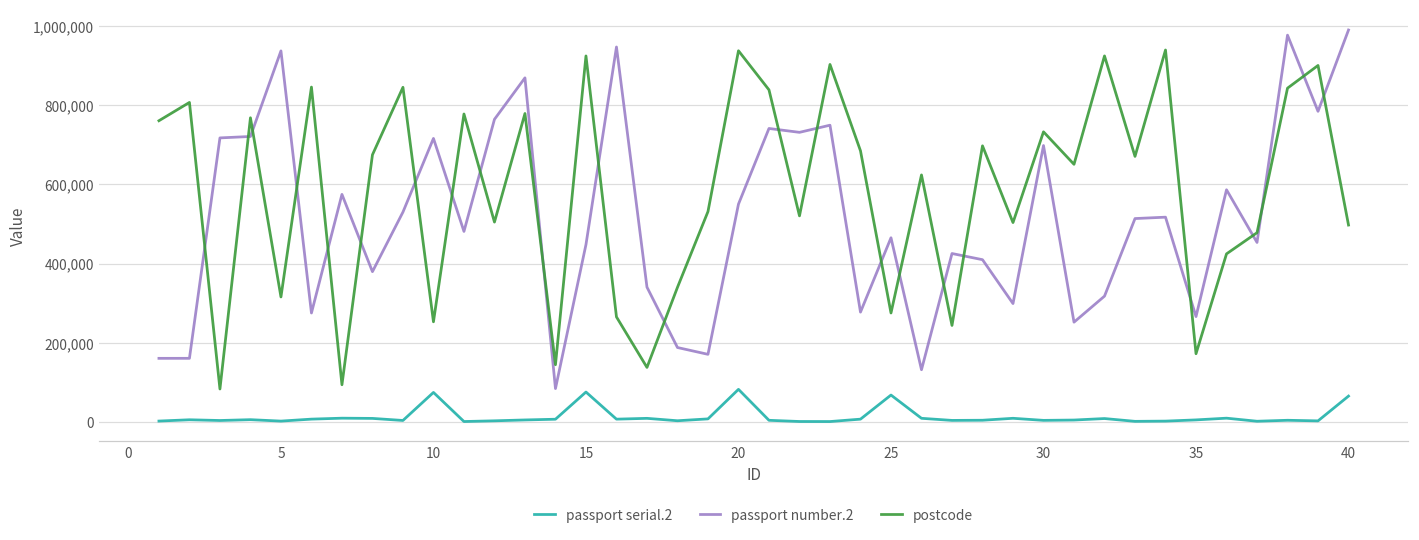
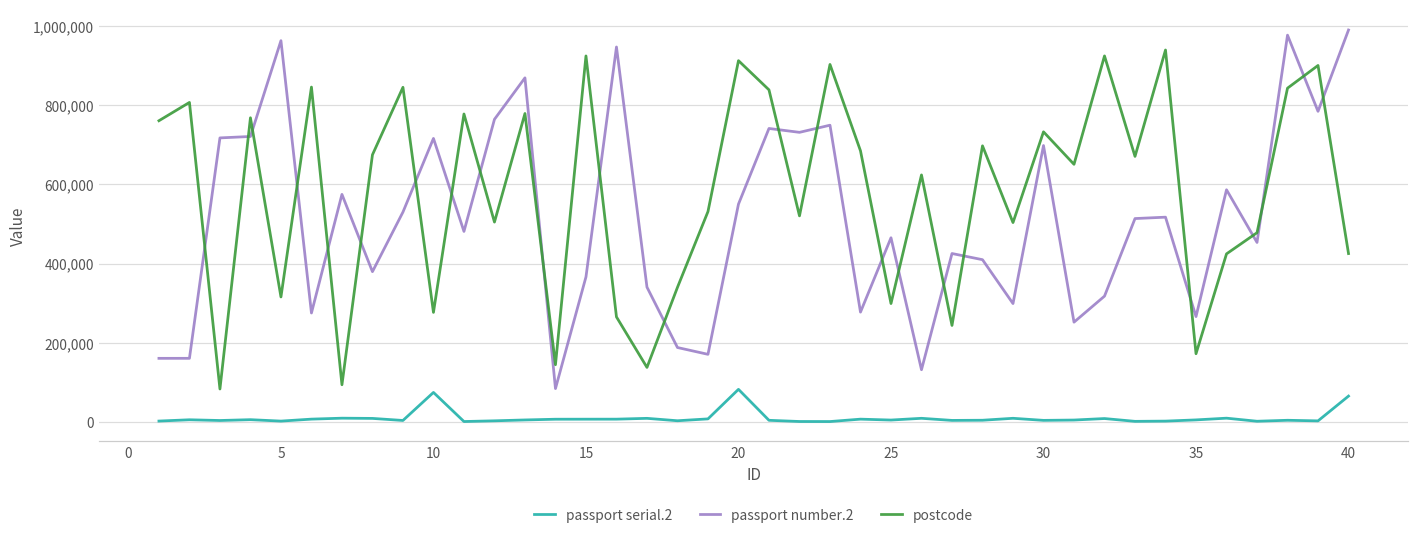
  {
    "passport serial.2": {
      "5": "0",
      "10": "70,000",
-     "15": "80,000",
+     "15": "10,000",
      "20": "80,000",
-     "25": "70,000",
+     "25": "0",
      "30": "0",
      "35": "10,000",
      "40": "70,000"
    },
    "passport number.2": {
-     "5": "940,000",
+     "5": "960,000",
      "10": "720,000",
-     "15": "450,000",
+     "15": "370,000",
      "20": "550,000",
      "25": "470,000",
      "30": "700,000",
      "35": "270,000",
      "40": "990,000"
    },
    "postcode": {
      "5": "320,000",
-     "10": "250,000",
+     "10": "280,000",
      "15": "920,000",
-     "20": "940,000",
-     "25": "280,000",
+     "20": "910,000",
+     "25": "300,000",
      "30": "730,000",
      "35": "170,000",
-     "40": "500,000"
+     "40": "430,000"
    }
  }
